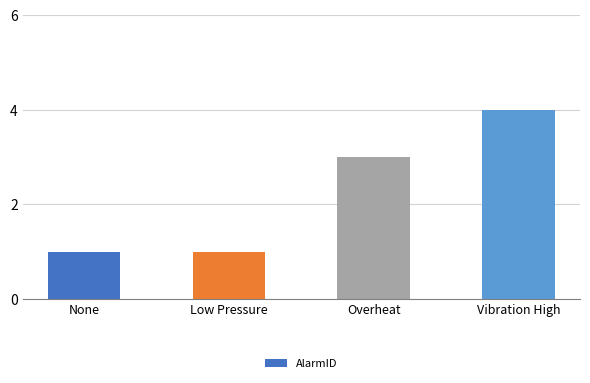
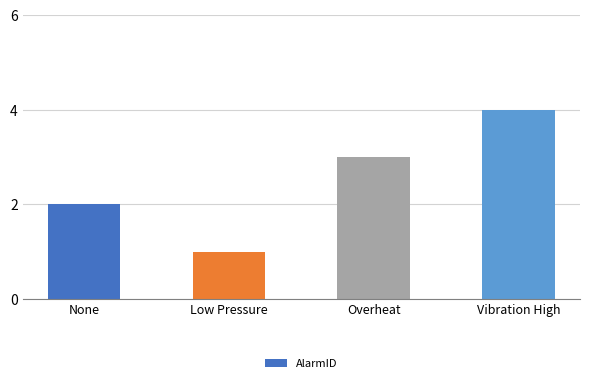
  {
-   "None": 1,
+   "None": 2,
    "Low Pressure": 1,
    "Overheat": 3,
    "Vibration High": 4
  }
